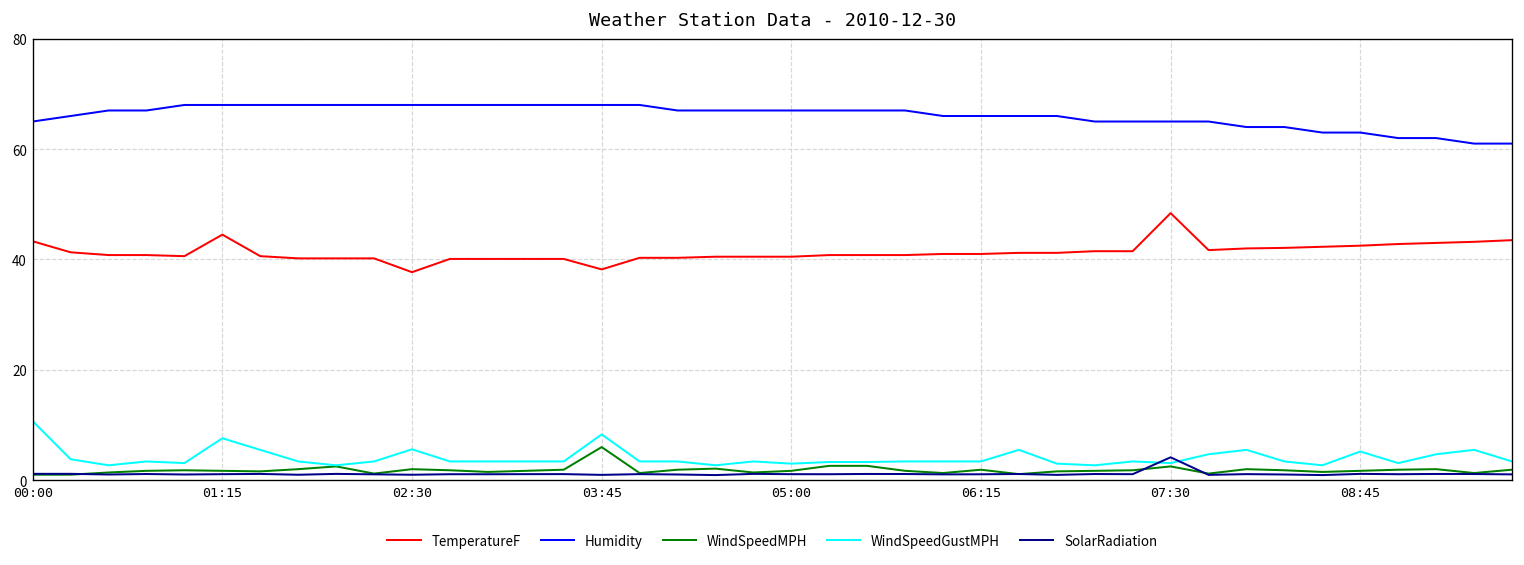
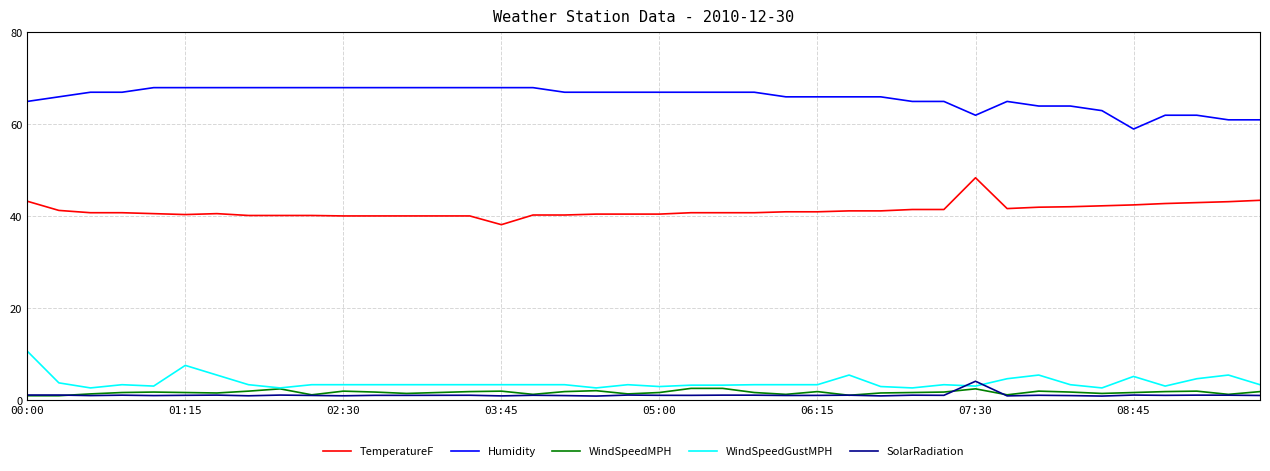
  {
    "TemperatureF": {
      "00:00": 43,
-     "01:15": 45,
-     "02:30": 38,
+     "01:15": 40,
+     "02:30": 40,
      "03:45": 38,
      "05:00": 41,
      "06:15": 41,
      "07:30": 48,
      "08:45": 43
    },
    "Humidity": {
      "00:00": 65,
      "01:15": 68,
      "02:30": 68,
      "03:45": 68,
      "05:00": 67,
      "06:15": 66,
-     "07:30": 65,
-     "08:45": 63
+     "07:30": 62,
+     "08:45": 59
    },
    "WindSpeedMPH": {
      "01:15": 2,
      "02:30": 2,
-     "03:45": 6,
+     "03:45": 2,
      "05:00": 2,
      "06:15": 2,
      "07:30": 3
    },
    "WindSpeedGustMPH": {
      "00:00": 11,
      "01:15": 8,
-     "02:30": 6,
-     "03:45": 8,
+     "02:30": 3,
+     "03:45": 3,
      "05:00": 3,
      "06:15": 3,
      "07:30": 3,
      "08:45": 5
    },
    "SolarRadiation": {
      "01:15": 1,
      "02:30": 1,
      "03:45": 1,
      "05:00": 1,
      "06:15": 1,
      "07:30": 4
    }
  }
